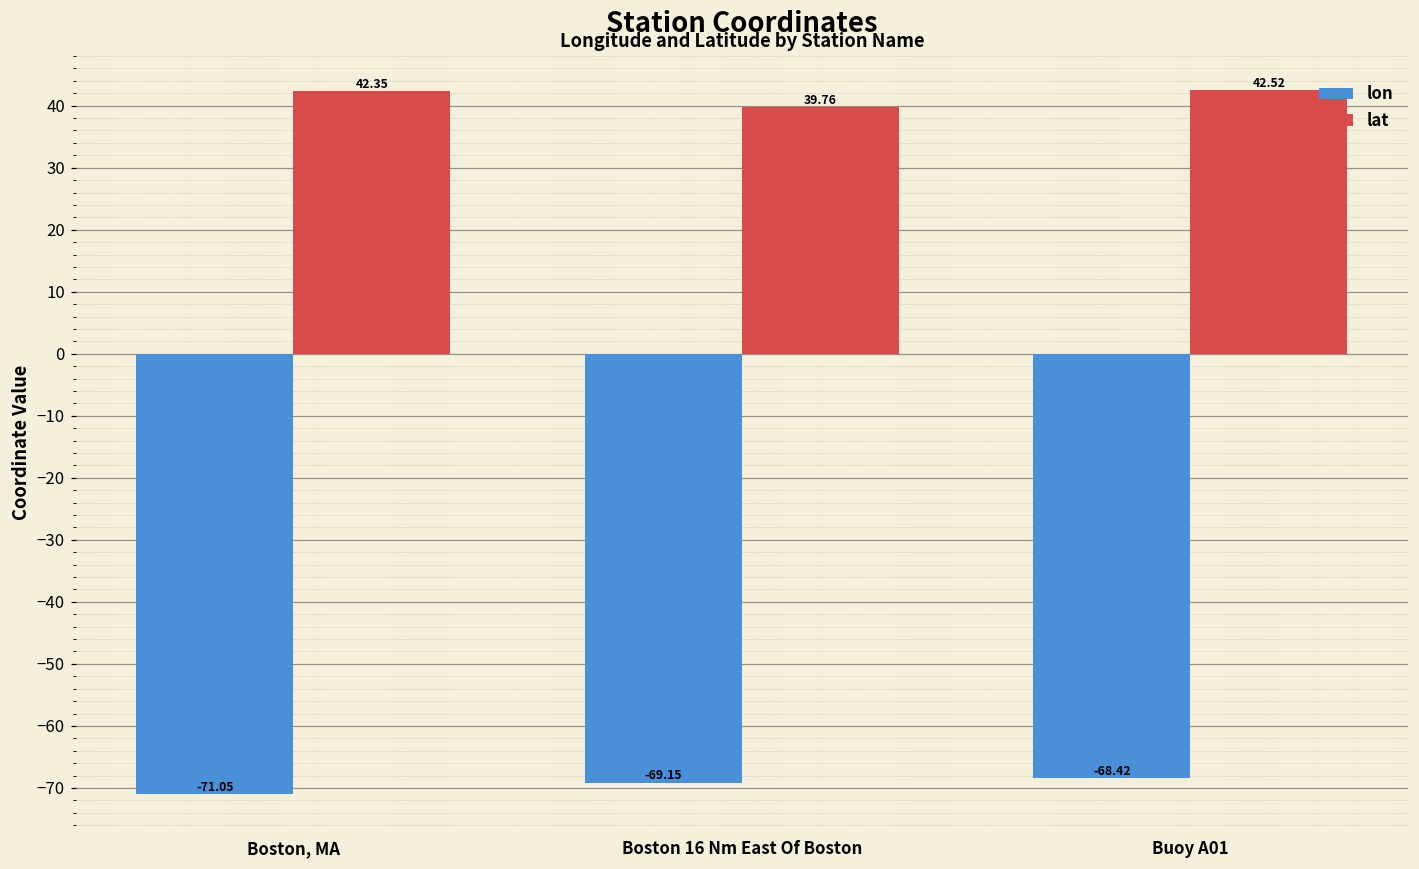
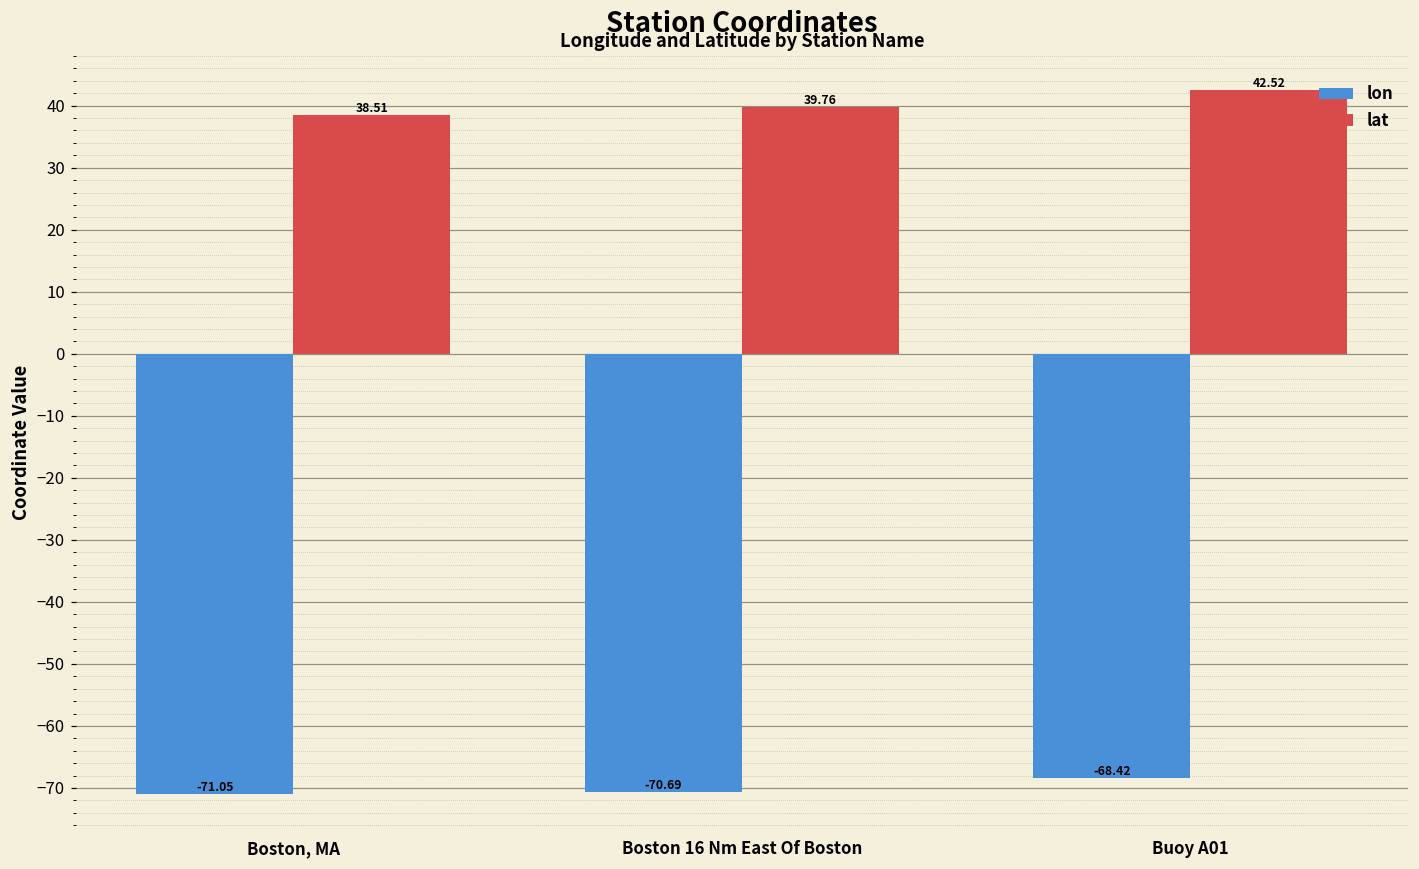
  {
    "lon": {
      "Boston, MA": -71.05,
-     "Boston 16 Nm East Of Boston": -69.15,
+     "Boston 16 Nm East Of Boston": -70.69,
      "Buoy A01": -68.42
    },
    "lat": {
-     "Boston, MA": 42.35,
+     "Boston, MA": 38.51,
      "Boston 16 Nm East Of Boston": 39.76,
      "Buoy A01": 42.52
    }
  }
